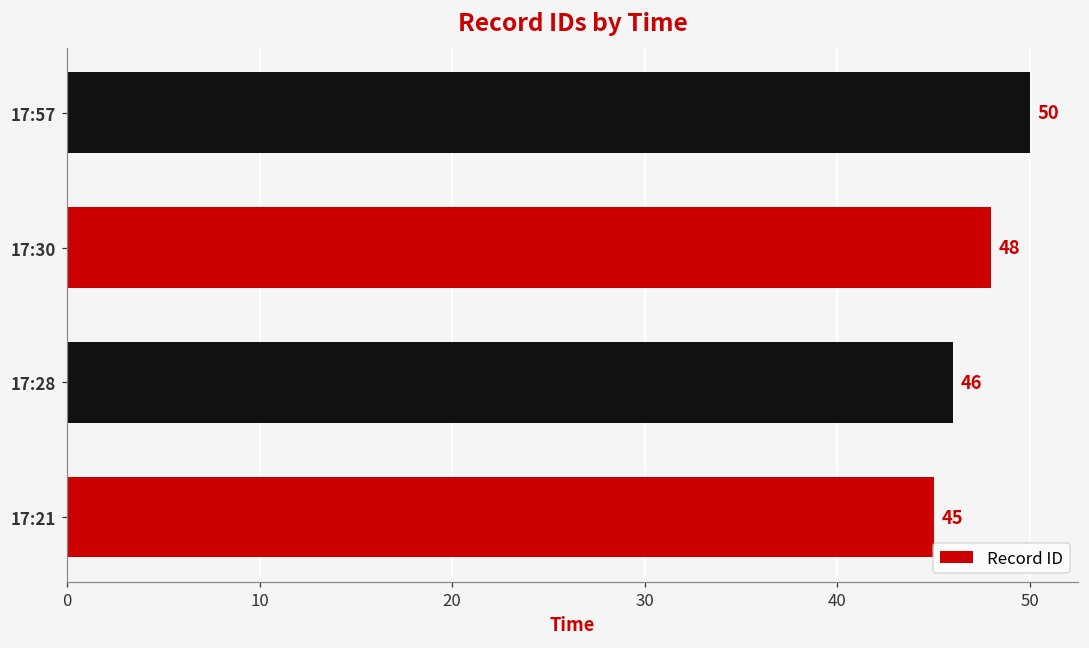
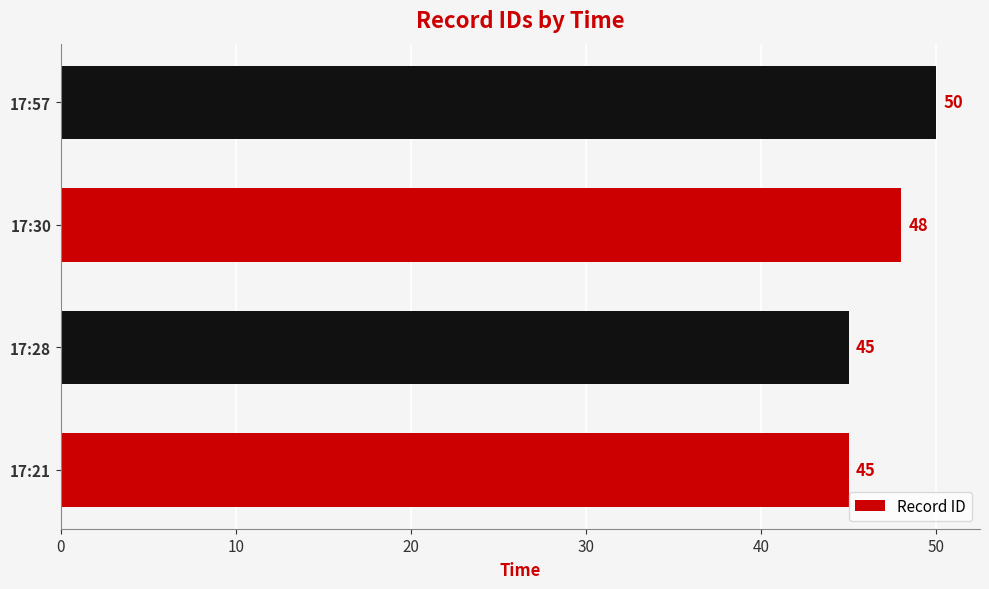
  {
    "17:57": 50,
    "17:30": 48,
-   "17:28": 46,
+   "17:28": 45,
    "17:21": 45
  }
